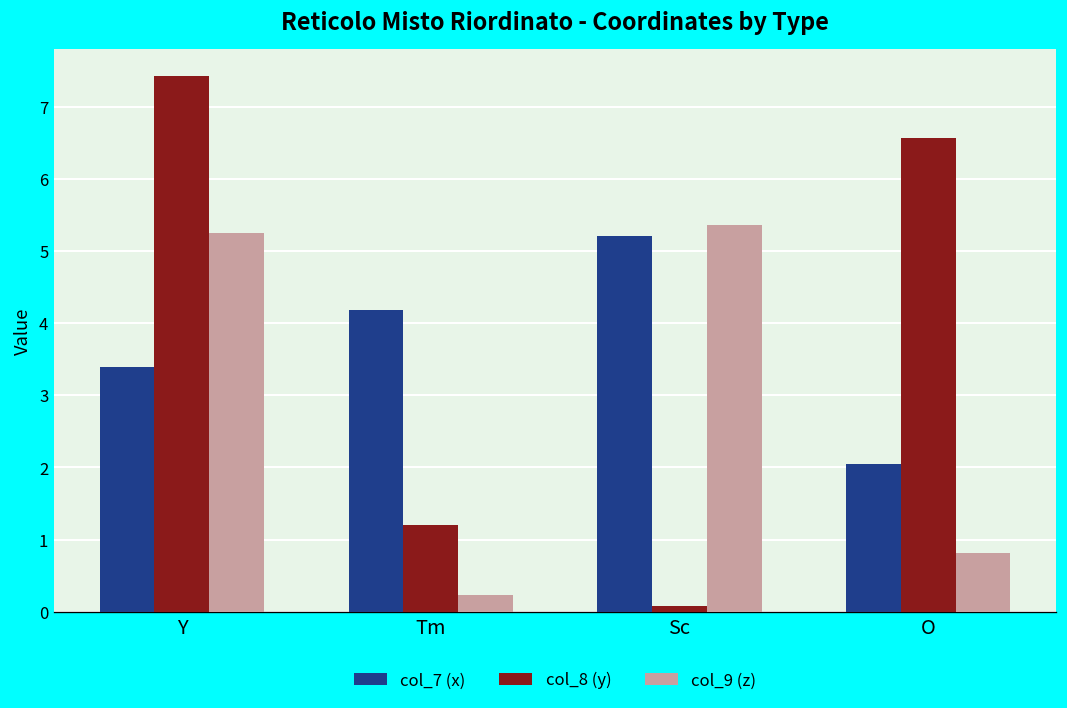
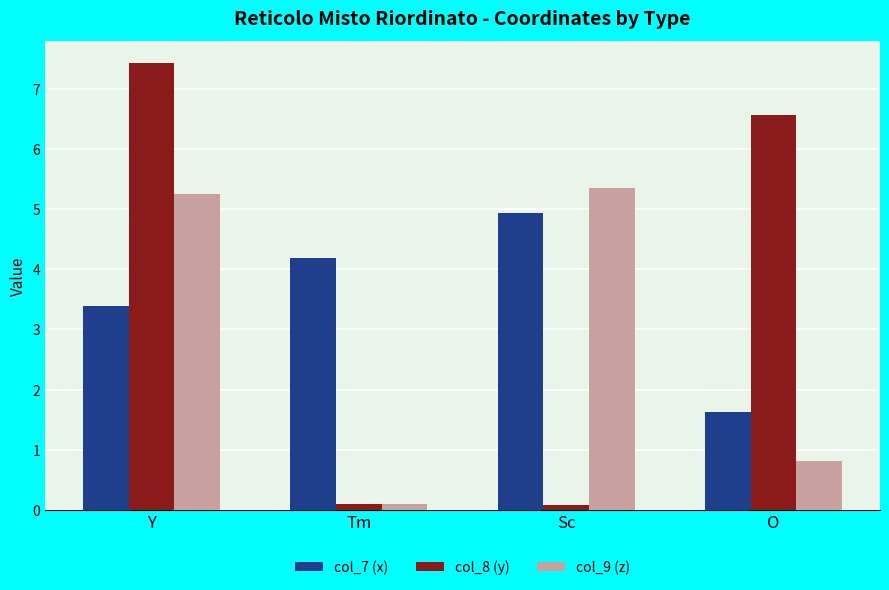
  {
    "col_7 (x)": {
      "Y": 3.4,
      "Tm": 4.2,
-     "Sc": 5.2,
-     "O": 2.0
+     "Sc": 4.9,
+     "O": 1.6
    },
    "col_8 (y)": {
      "Y": 7.4,
-     "Tm": 1.2,
+     "Tm": 0.1,
      "Sc": 0.1,
      "O": 6.6
    },
    "col_9 (z)": {
      "Y": 5.3,
-     "Tm": 0.2,
+     "Tm": 0.1,
      "Sc": 5.4,
      "O": 0.8
    }
  }
